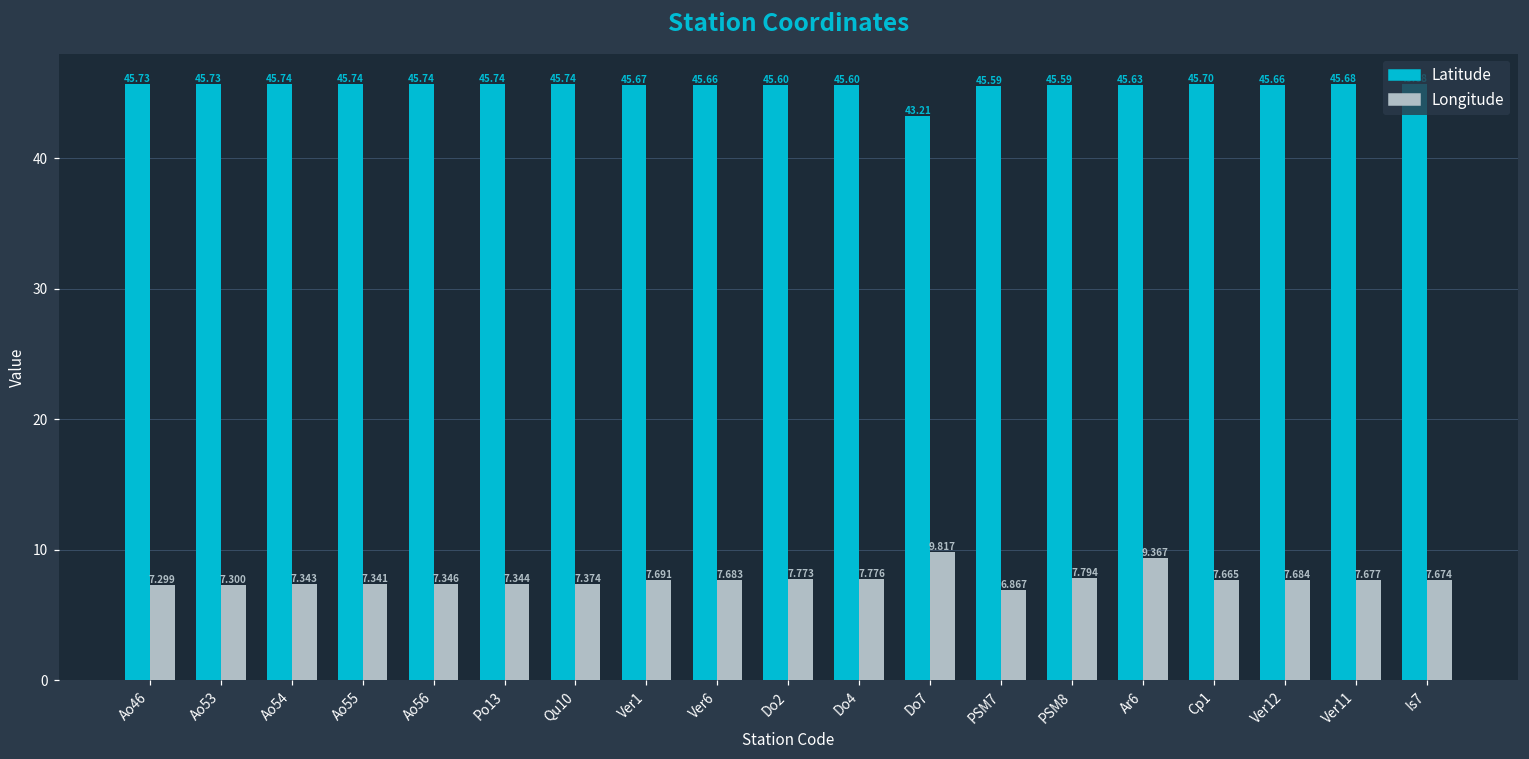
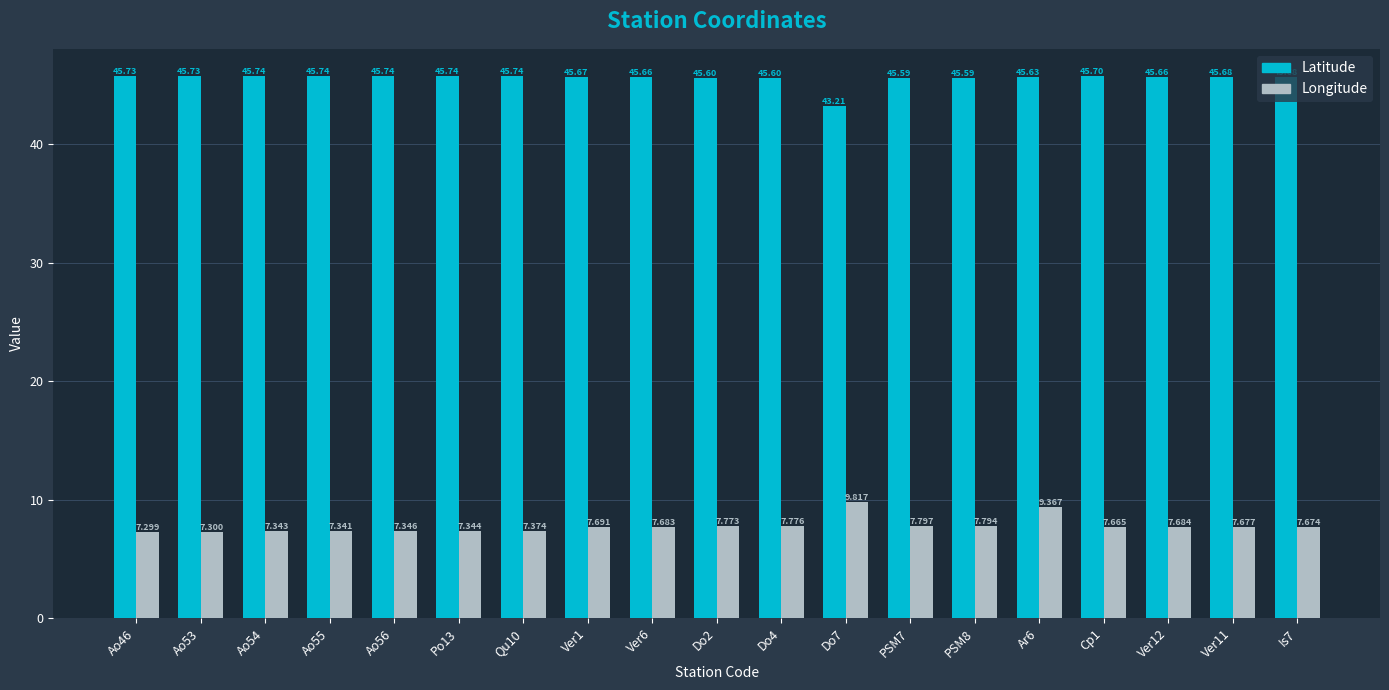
  {
    "Latitude": {
      "Ao46": 45.73,
      "Ao53": 45.73,
      "Ao54": 45.74,
      "Ao55": 45.74,
      "Ao56": 45.74,
      "Po13": 45.74,
      "Qu10": 45.74,
      "Ver1": 45.67,
      "Ver6": 45.66,
      "Do2": 45.60,
      "Do4": 45.60,
      "Do7": 43.21,
      "PSM7": 45.59,
      "PSM8": 45.59,
      "Ar6": 45.63,
      "Cp1": 45.70,
      "Ver12": 45.66,
      "Ver11": 45.68
    },
    "Longitude": {
      "Ao46": 7.299,
      "Ao53": 7.300,
      "Ao54": 7.343,
      "Ao55": 7.341,
      "Ao56": 7.346,
      "Po13": 7.344,
      "Qu10": 7.374,
      "Ver1": 7.691,
      "Ver6": 7.683,
      "Do2": 7.773,
      "Do4": 7.776,
      "Do7": 9.817,
-     "PSM7": 6.867,
+     "PSM7": 7.797,
      "PSM8": 7.794,
      "Ar6": 9.367,
      "Cp1": 7.665,
      "Ver12": 7.684,
      "Ver11": 7.677,
      "Is7": 7.674
    }
  }
